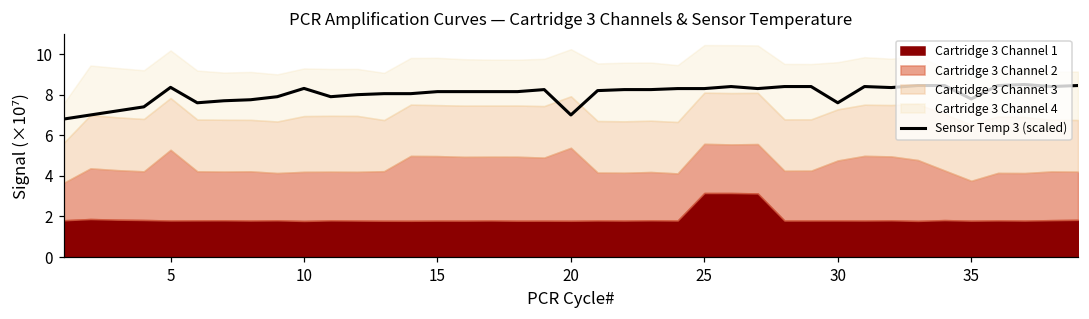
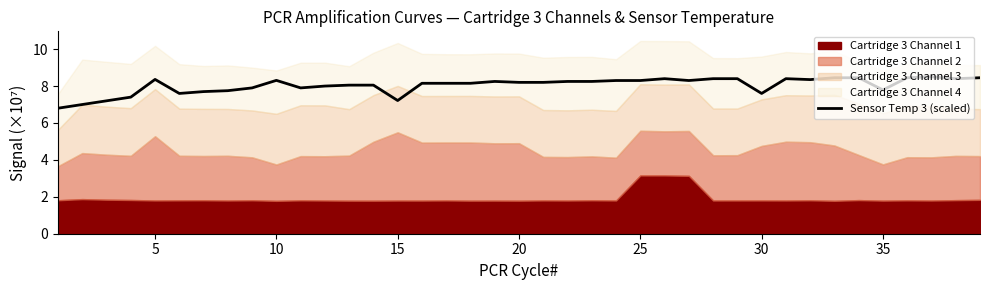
  {
    "Sensor Temp 3 (scaled)": {
      "5": 8.4,
      "10": 8.3,
-     "15": 8.2,
-     "20": 7.0,
+     "15": 7.2,
+     "20": 8.2,
      "25": 8.3,
      "30": 7.6
    },
    "Cartridge 3 Channel 1": {
      "5": 1.8,
      "10": 1.8,
      "15": 1.8,
      "20": 1.8,
      "25": 3.2,
      "30": 1.8,
      "35": 1.8
    },
    "Cartridge 3 Channel 2": {
      "5": 3.5,
-     "10": 2.4,
-     "15": 3.2,
-     "20": 3.6,
+     "10": 2.0,
+     "15": 3.7,
+     "20": 3.1,
      "25": 2.4,
      "30": 3.0,
      "35": 2.0
    }
  }
